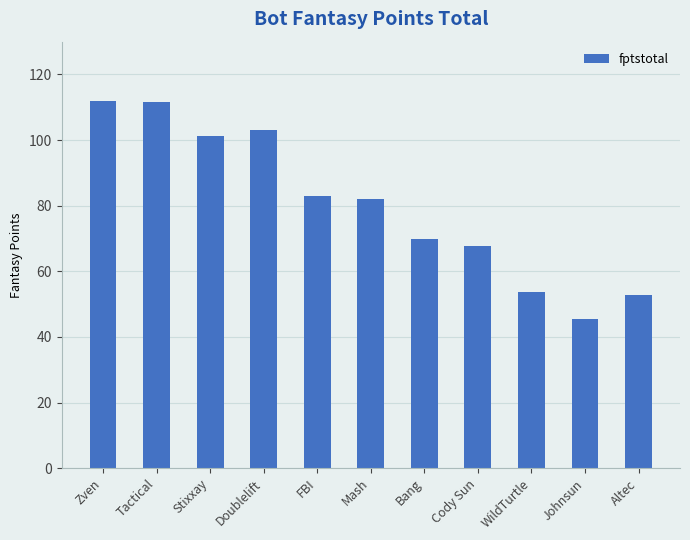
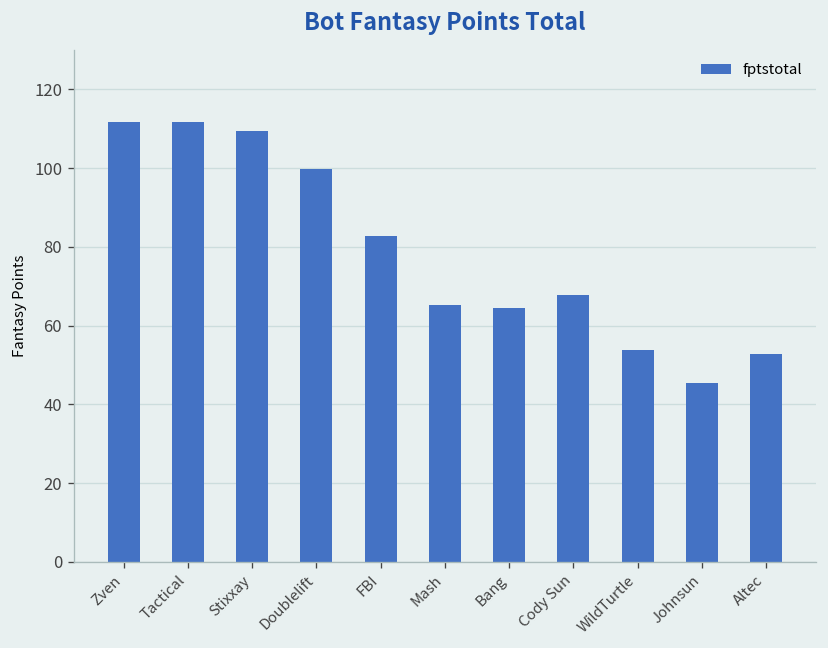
  {
    "Zven": 112,
    "Tactical": 112,
-   "Stixxay": 101,
-   "Doublelift": 103,
+   "Stixxay": 109,
+   "Doublelift": 100,
    "FBI": 83,
-   "Mash": 82,
-   "Bang": 70,
+   "Mash": 65,
+   "Bang": 65,
    "Cody Sun": 68,
    "WildTurtle": 54,
    "Johnsun": 45,
    "Altec": 53
  }
